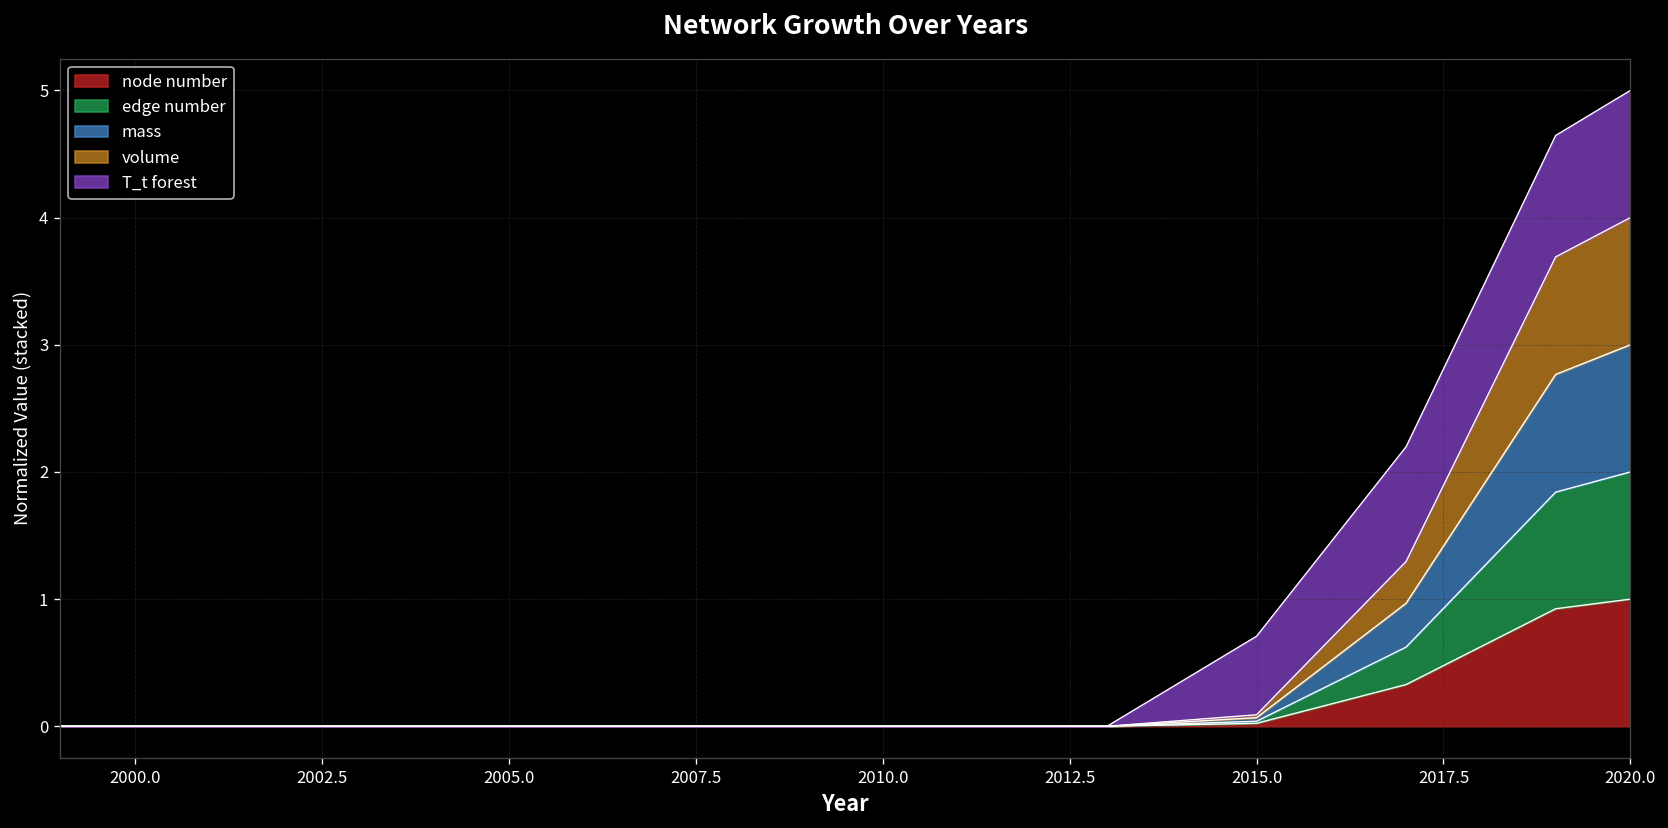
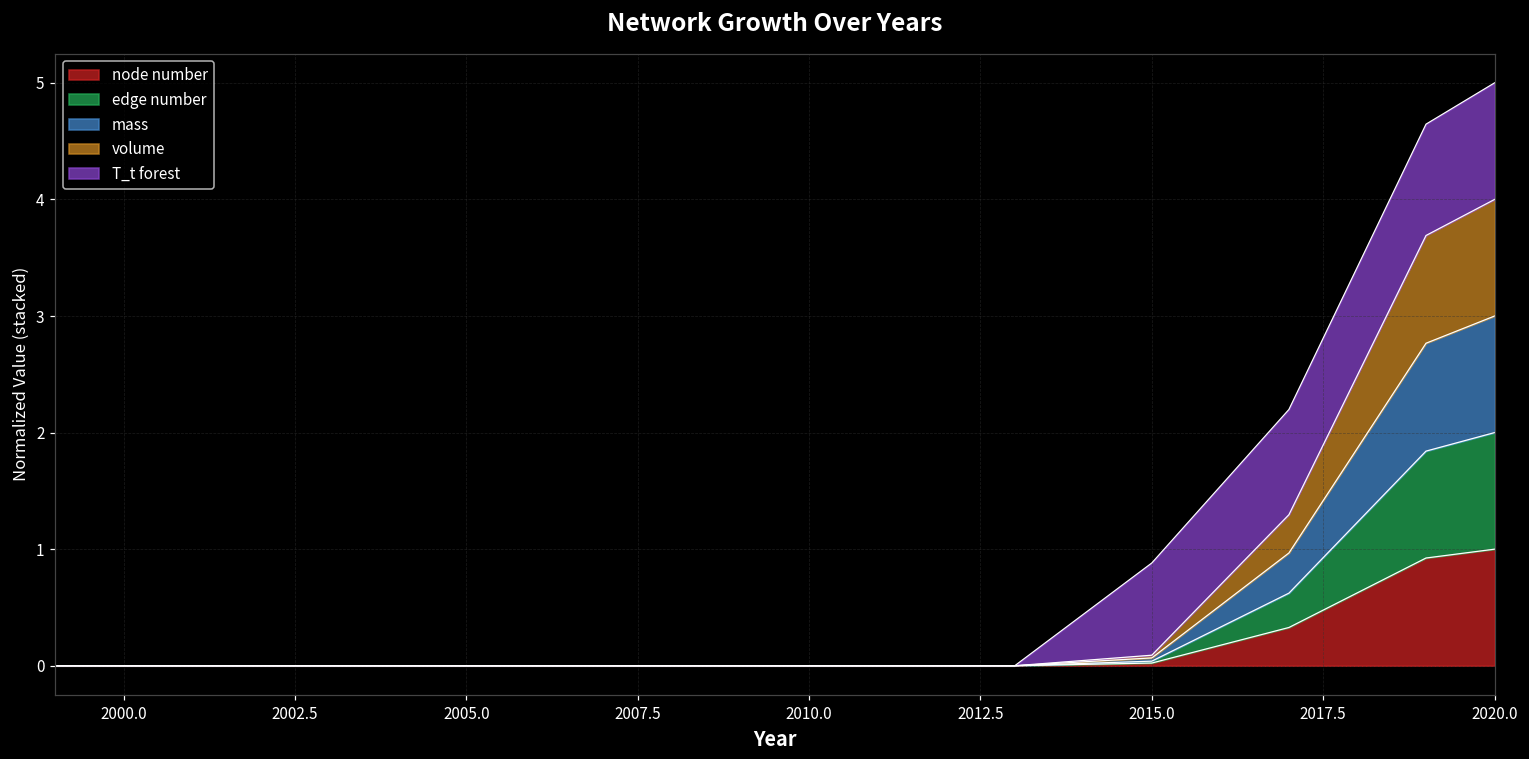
  {
    "node number": {
      "2020.0": 1.00
    },
    "edge number": {
      "2020.0": 1.00
    },
    "mass": {
      "2020.0": 1.00
    },
    "volume": {
      "2020.0": 1.00
    },
    "T_t forest": {
-     "2015.0": 0.62,
+     "2015.0": 0.79,
      "2020.0": 1.00
    }
  }
